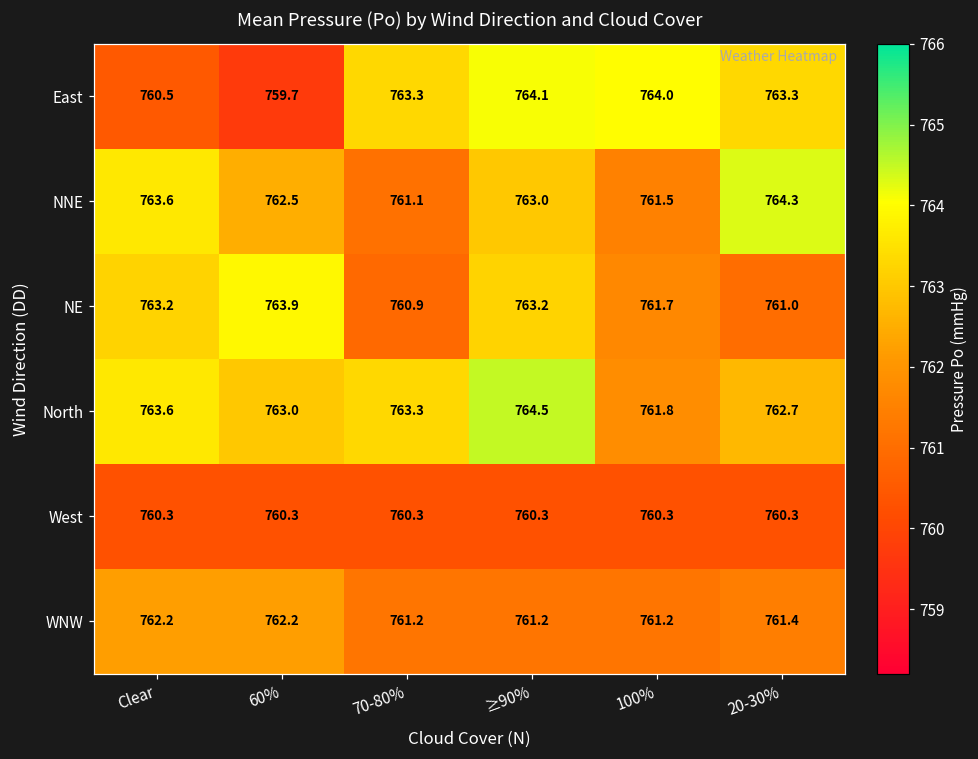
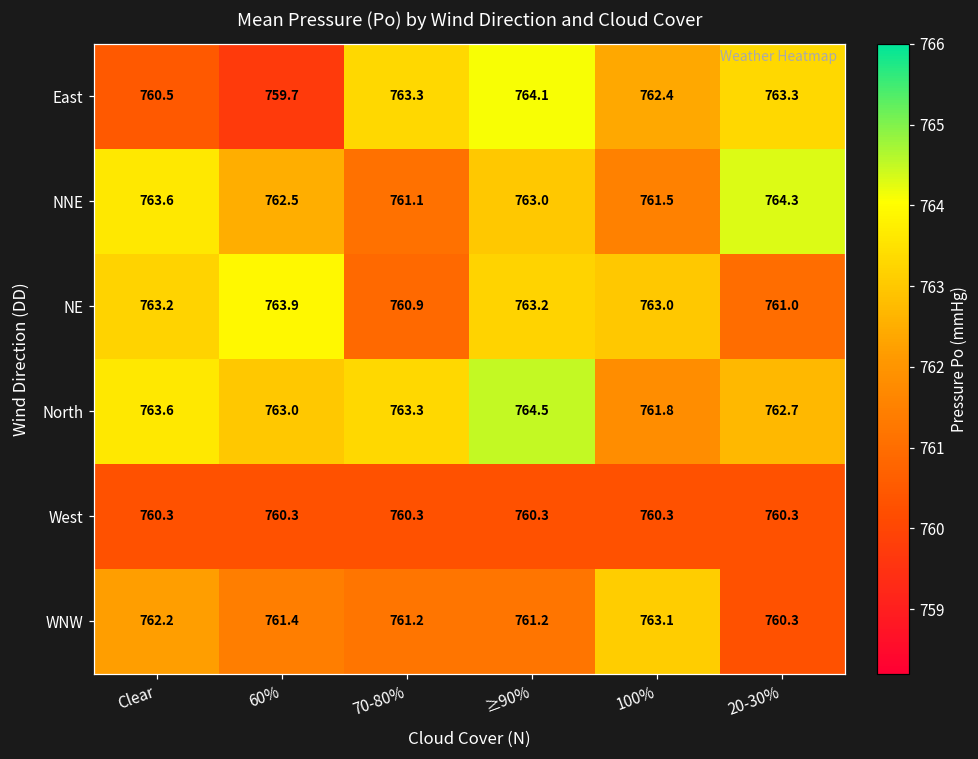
  {
    "East": {
      "Clear": 760.5,
      "60%": 759.7,
      "70-80%": 763.3,
      "≥90%": 764.1,
-     "100%": 764.0
+     "100%": 762.4
    },
    "NNE": {
      "Clear": 763.6,
      "60%": 762.5,
      "70-80%": 761.1,
      "≥90%": 763.0,
      "100%": 761.5,
      "20-30%": 764.3
    },
    "NE": {
      "Clear": 763.2,
      "60%": 763.9,
      "70-80%": 760.9,
      "≥90%": 763.2,
-     "100%": 761.7,
+     "100%": 763.0,
      "20-30%": 761.0
    },
    "North": {
      "Clear": 763.6,
      "60%": 763.0,
      "70-80%": 763.3,
      "≥90%": 764.5,
      "100%": 761.8,
      "20-30%": 762.7
    },
    "West": {
      "Clear": 760.3,
      "60%": 760.3,
      "70-80%": 760.3,
      "≥90%": 760.3,
      "100%": 760.3,
      "20-30%": 760.3
    },
    "WNW": {
      "Clear": 762.2,
-     "60%": 762.2,
+     "60%": 761.4,
      "70-80%": 761.2,
      "≥90%": 761.2,
-     "100%": 761.2,
-     "20-30%": 761.4
+     "100%": 763.1,
+     "20-30%": 760.3
    }
  }
